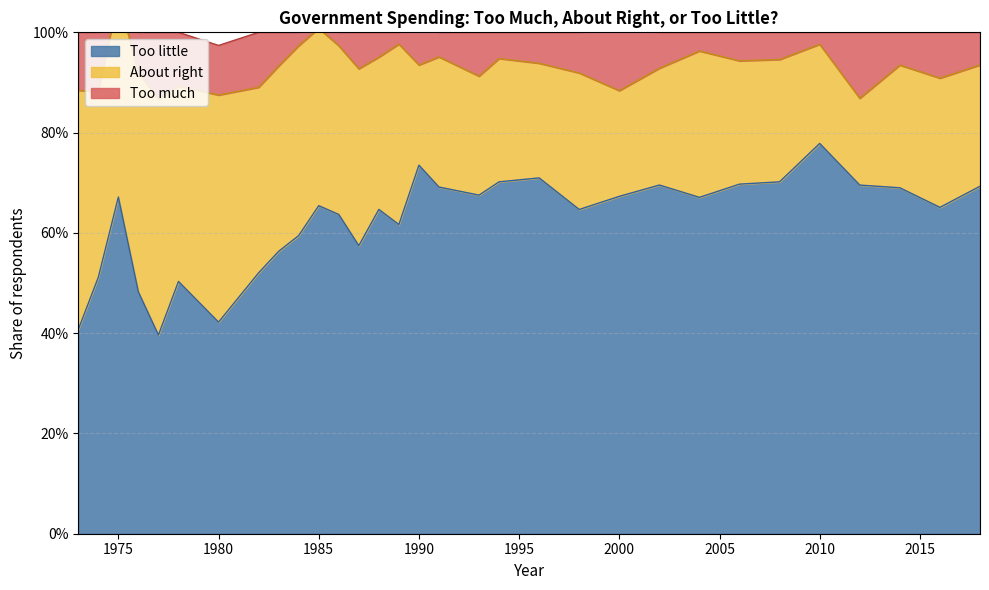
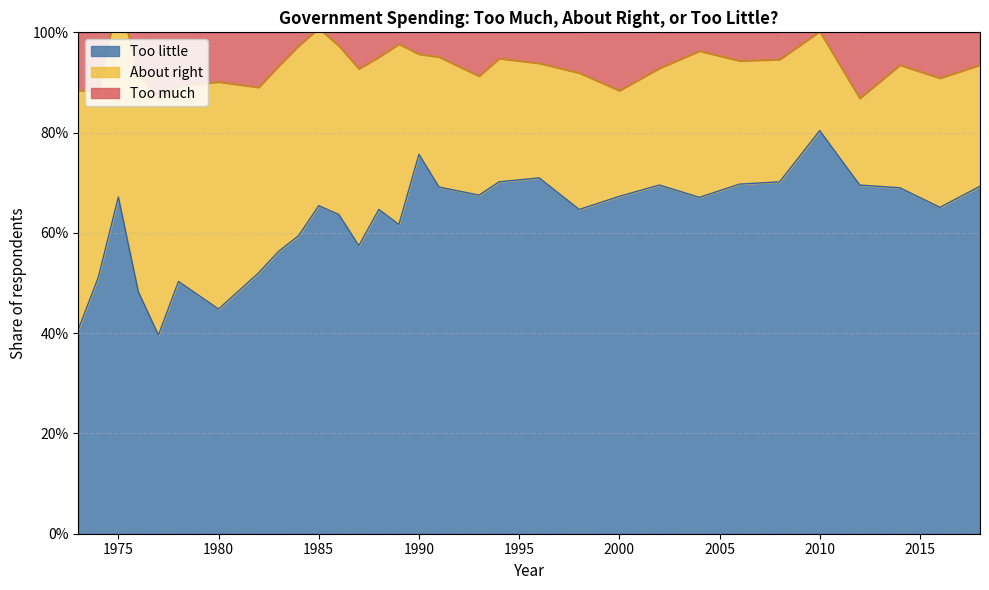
  {
    "Too little": {
      "1975": "67%",
-     "1980": "42%",
+     "1980": "45%",
      "1985": "65%",
-     "1990": "74%",
+     "1990": "76%",
      "2000": "67%",
-     "2010": "78%"
+     "2010": "80%"
    },
    "About right": {
      "1980": "45%",
      "1990": "20%",
      "2000": "21%",
      "2010": "20%"
    },
    "Too much": {
      "1980": "10%"
    }
  }
